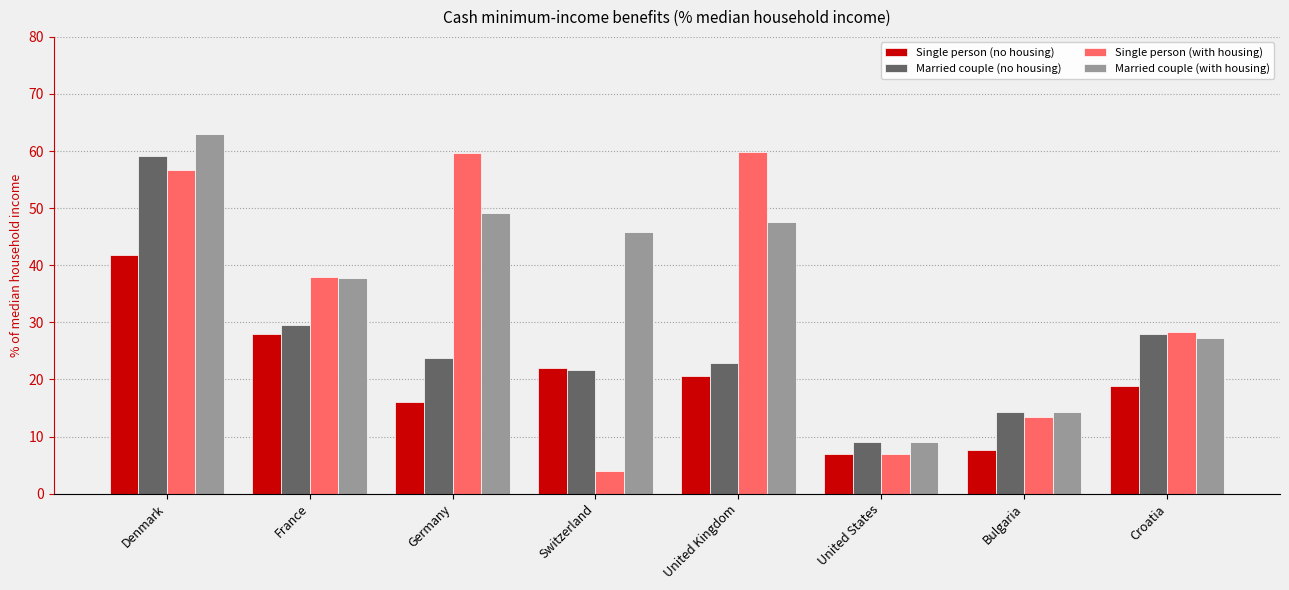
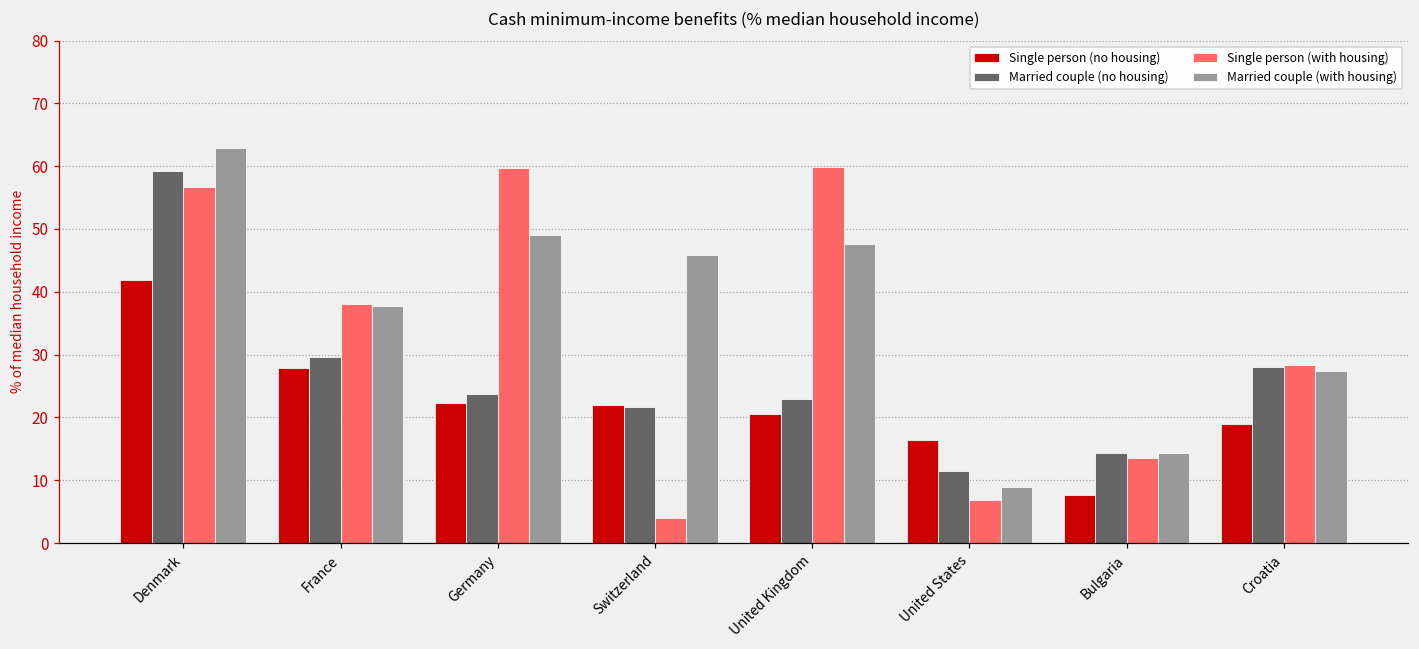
  {
    "Single person (no housing)": {
      "Denmark": 42,
      "France": 28,
-     "Germany": 16,
+     "Germany": 22,
      "Switzerland": 22,
      "United Kingdom": 21,
-     "United States": 7,
+     "United States": 16,
      "Bulgaria": 8,
      "Croatia": 19
    },
    "Married couple (no housing)": {
      "Denmark": 59,
      "France": 30,
      "Germany": 24,
      "Switzerland": 22,
      "United Kingdom": 23,
-     "United States": 9,
+     "United States": 11,
      "Bulgaria": 14,
      "Croatia": 28
    },
    "Single person (with housing)": {
      "Denmark": 57,
      "France": 38,
      "Germany": 60,
      "Switzerland": 4,
      "United Kingdom": 60,
      "United States": 7,
      "Bulgaria": 13,
      "Croatia": 28
    },
    "Married couple (with housing)": {
      "Denmark": 63,
      "France": 38,
      "Germany": 49,
      "Switzerland": 46,
      "United Kingdom": 48,
      "United States": 9,
      "Bulgaria": 14,
      "Croatia": 27
    }
  }
